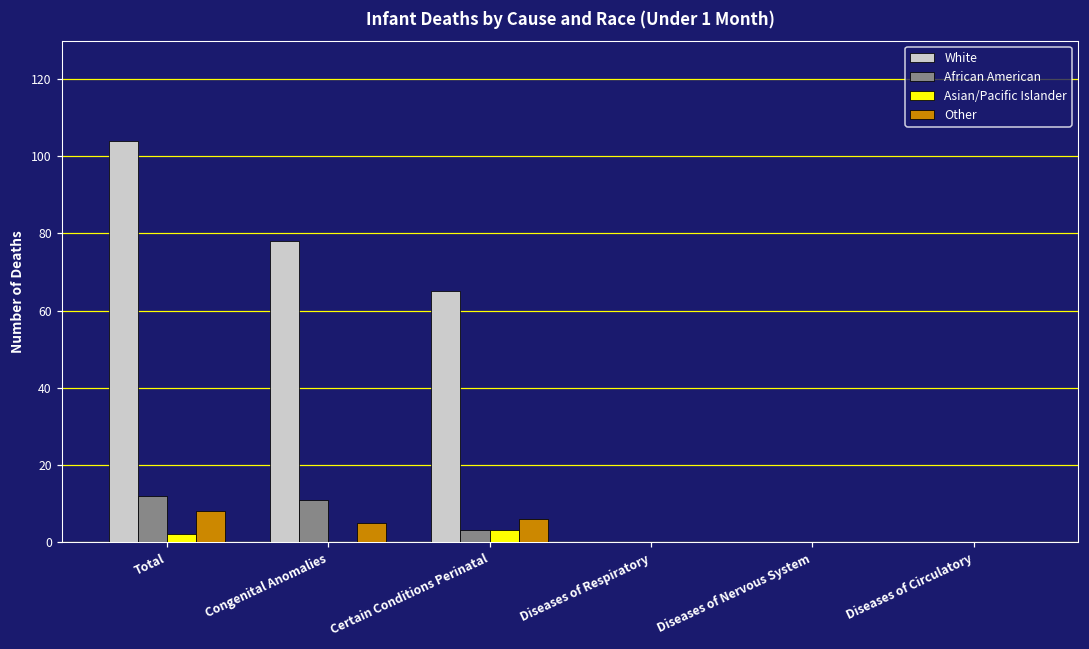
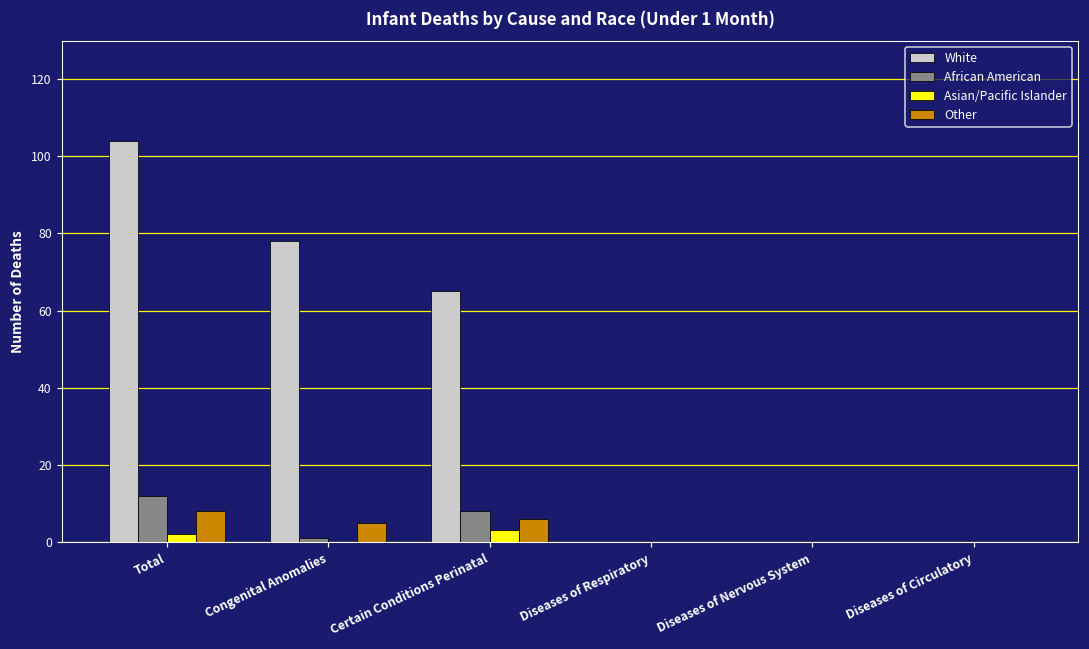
  {
    "White": {
      "Total": 104,
      "Congenital Anomalies": 78,
      "Certain Conditions Perinatal": 65,
      "Diseases of Respiratory": 0,
      "Diseases of Nervous System": 0,
      "Diseases of Circulatory": 0
    },
    "African American": {
      "Total": 12,
-     "Congenital Anomalies": 11,
-     "Certain Conditions Perinatal": 3,
+     "Congenital Anomalies": 1,
+     "Certain Conditions Perinatal": 8,
      "Diseases of Respiratory": 0,
      "Diseases of Nervous System": 0,
      "Diseases of Circulatory": 0
    },
    "Asian/Pacific Islander": {
      "Total": 2,
      "Congenital Anomalies": 0,
      "Certain Conditions Perinatal": 3,
      "Diseases of Respiratory": 0,
      "Diseases of Nervous System": 0,
      "Diseases of Circulatory": 0
    },
    "Other": {
      "Total": 8,
      "Congenital Anomalies": 5,
      "Certain Conditions Perinatal": 6,
      "Diseases of Respiratory": 0,
      "Diseases of Nervous System": 0,
      "Diseases of Circulatory": 0
    }
  }
